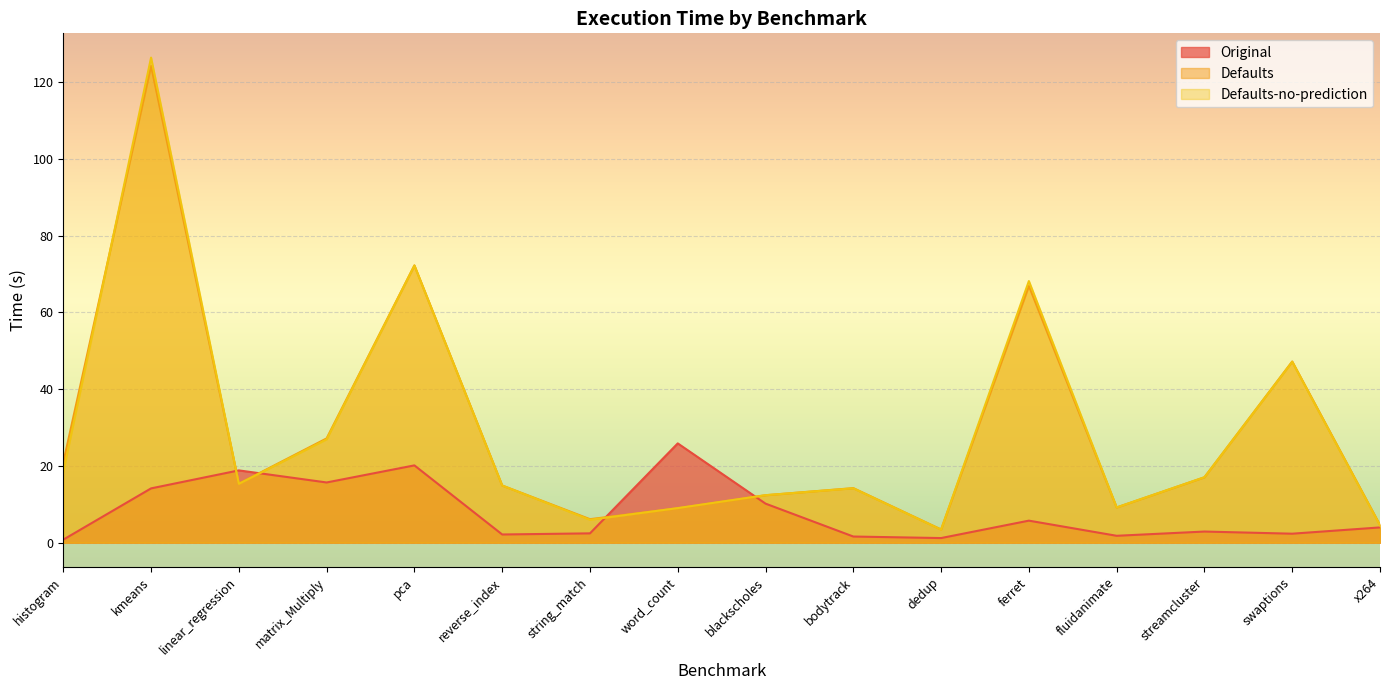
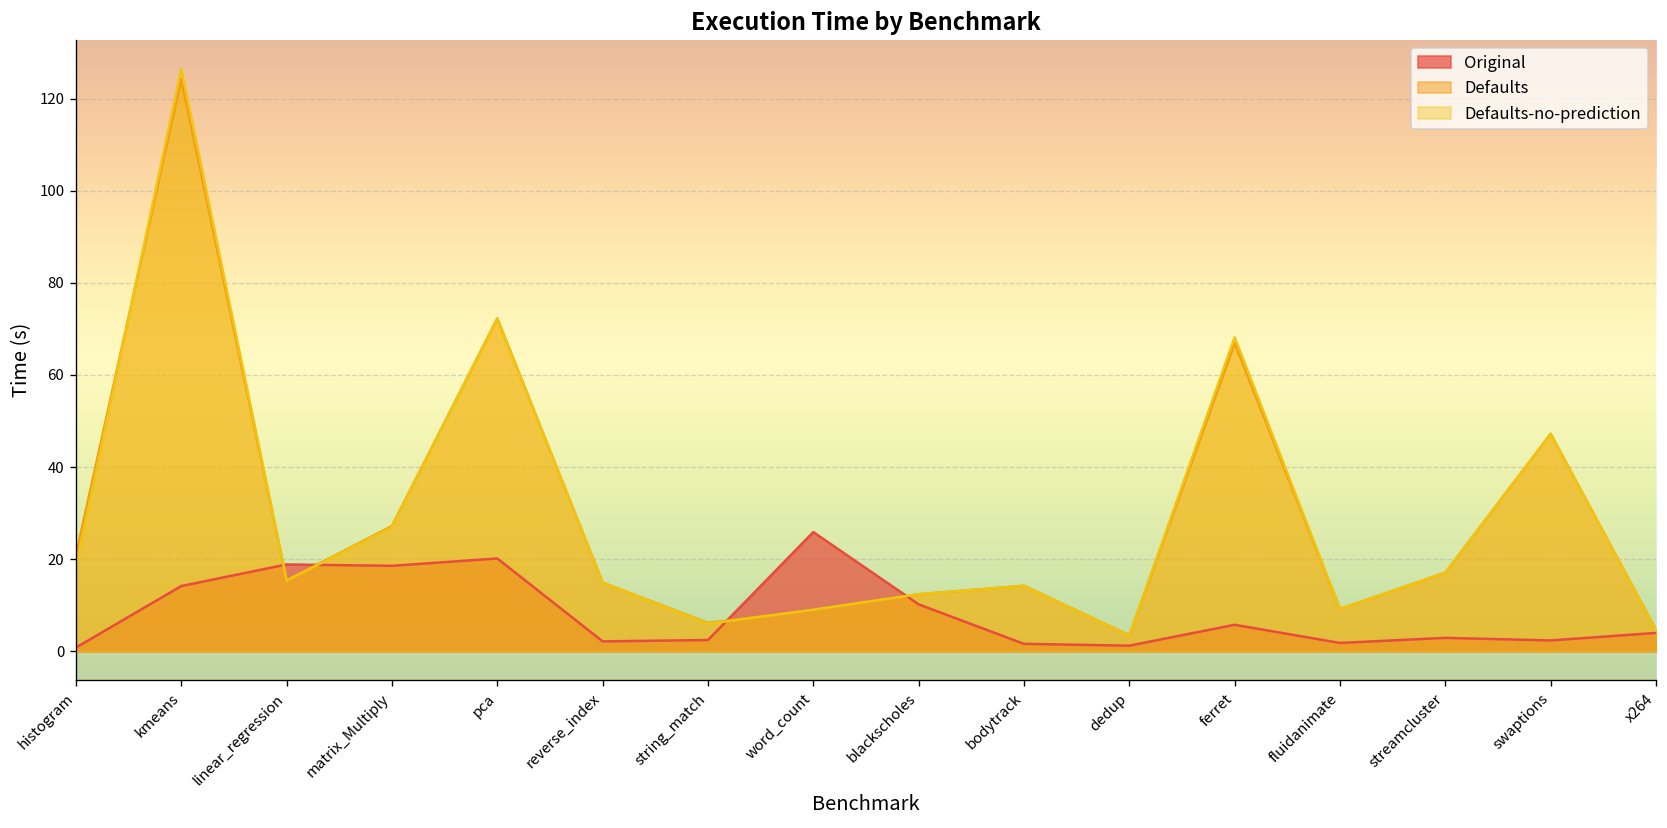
  {
    "Original": {
      "histogram": 1,
      "kmeans": 14,
      "linear_regression": 19,
-     "matrix_Multiply": 16,
+     "matrix_Multiply": 19,
      "pca": 20,
      "reverse_index": 2,
      "string_match": 2,
      "word_count": 26,
      "blackscholes": 10,
      "bodytrack": 2,
      "dedup": 1,
      "ferret": 6,
      "fluidanimate": 2,
      "streamcluster": 3,
      "swaptions": 2
    }
  }
